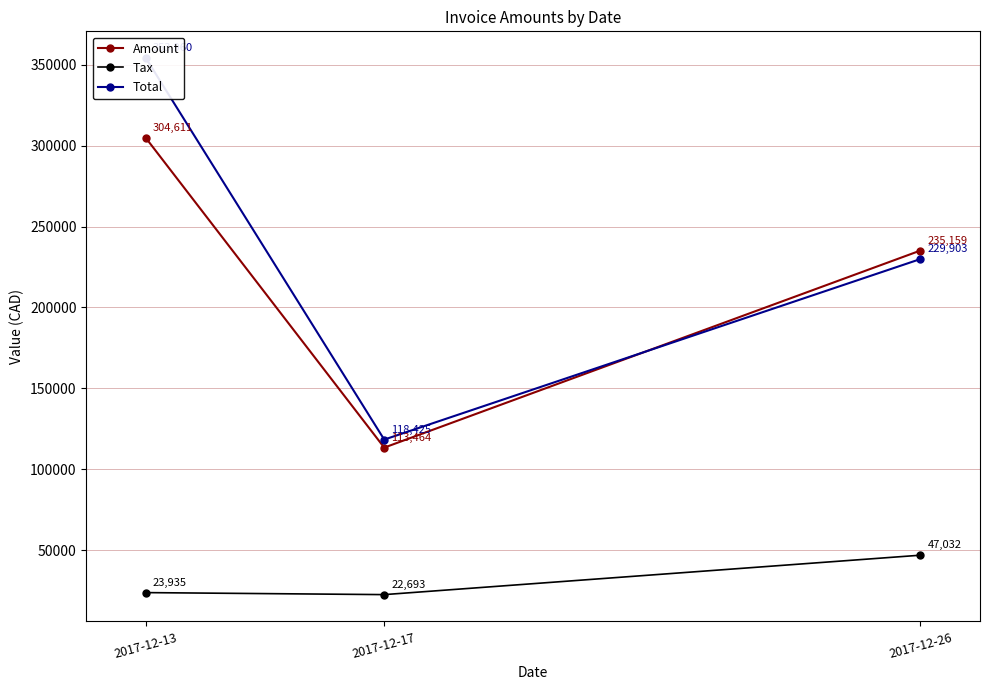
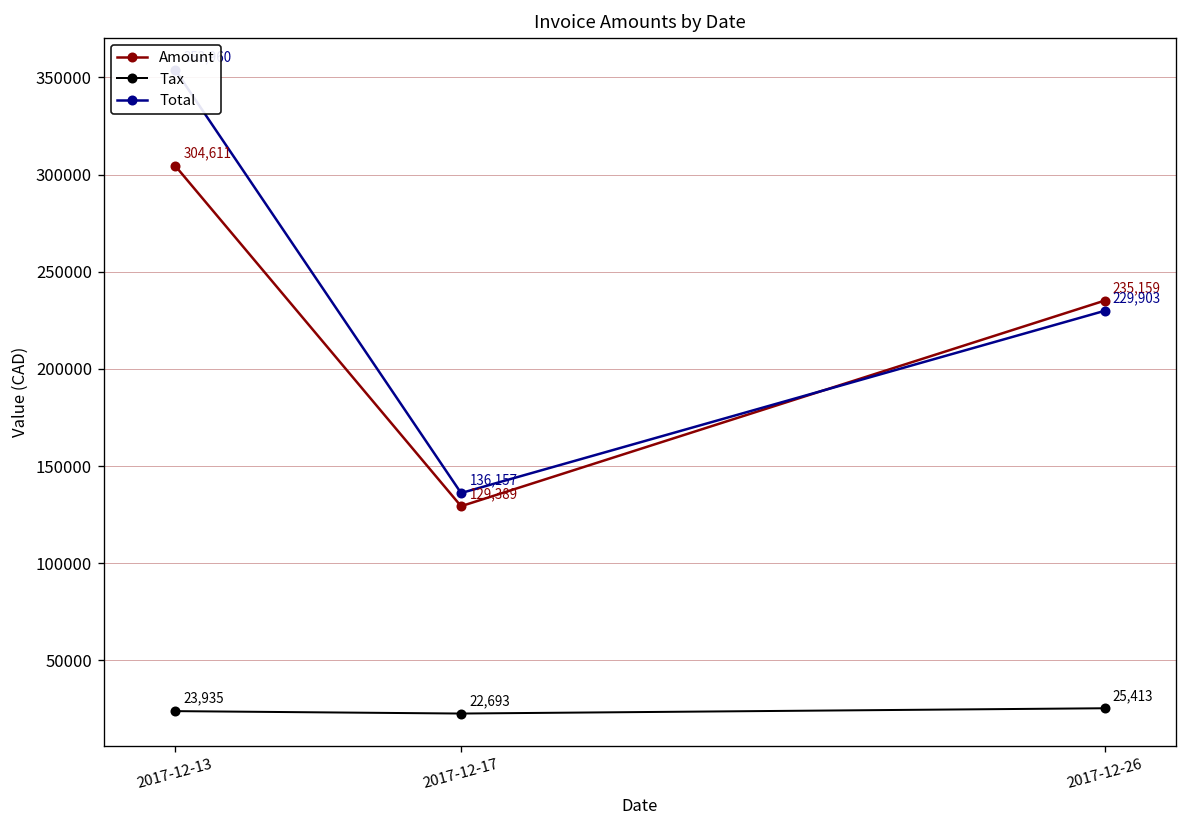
  {
    "Amount": {
      "2017-12-13": "304,611",
-     "2017-12-17": "113,464",
+     "2017-12-17": "129,389",
      "2017-12-26": "235,159"
    },
    "Tax": {
      "2017-12-13": "23,935",
      "2017-12-17": "22,693",
-     "2017-12-26": "47,032"
+     "2017-12-26": "25,413"
    },
    "Total": {
-     "2017-12-17": "118,425",
+     "2017-12-17": "136,157",
      "2017-12-26": "229,903"
    }
  }
